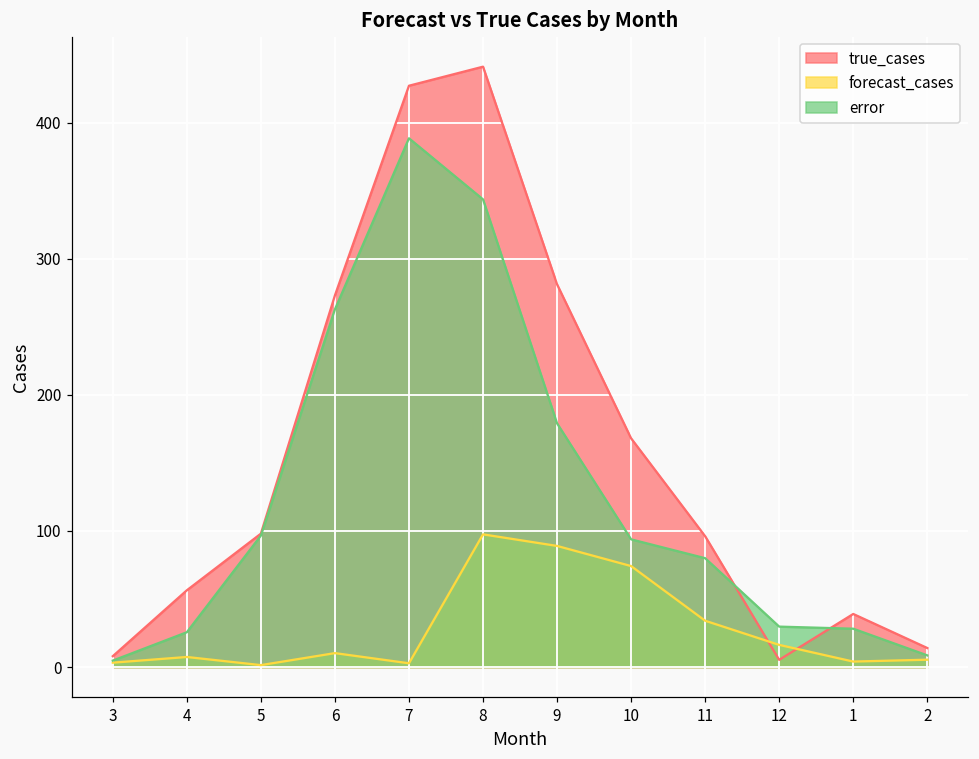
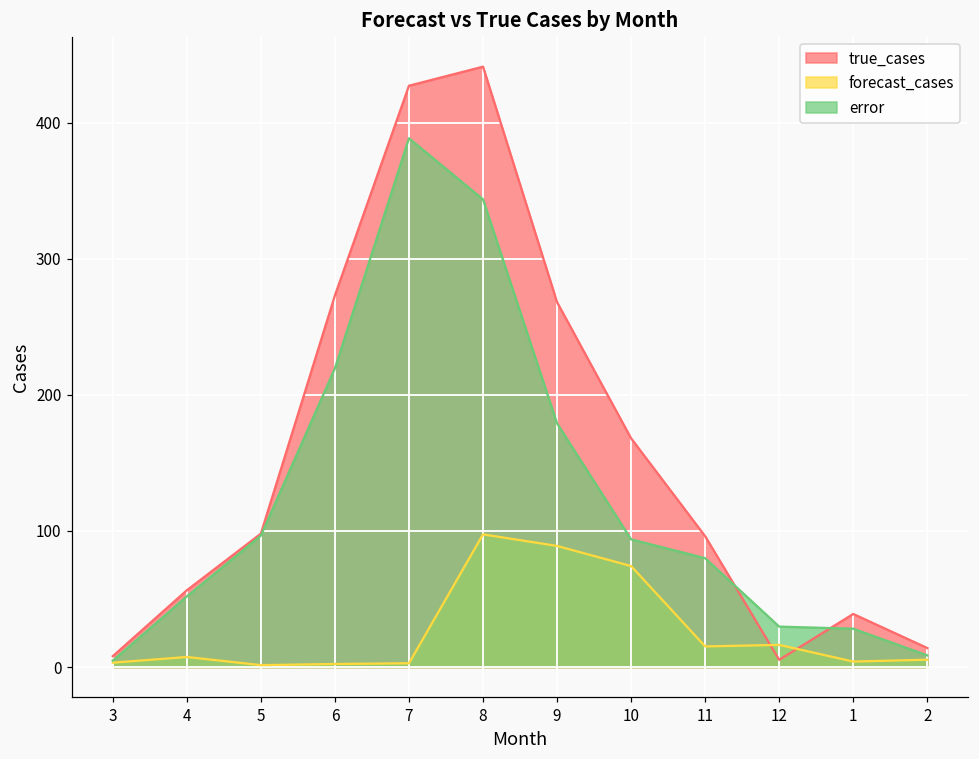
  {
    "true_cases": {
      "3": 8,
      "4": 56,
      "6": 273,
      "7": 427,
      "8": 441,
-     "9": 281,
+     "9": 268,
      "10": 168,
      "11": 96,
      "12": 5,
      "1": 39,
      "2": 14
    },
    "forecast_cases": {
      "4": 7,
      "5": 1,
-     "6": 10,
+     "6": 2,
      "7": 3,
      "8": 97,
      "9": 89,
      "10": 74,
-     "11": 34,
+     "11": 15,
      "12": 16,
      "1": 4,
      "2": 5
    },
    "error": {
-     "4": 26,
-     "6": 263,
+     "4": 52,
+     "6": 219,
      "7": 388,
      "8": 344,
      "9": 179,
      "10": 94,
      "11": 80,
      "12": 30,
      "1": 28,
      "2": 9
    }
  }
